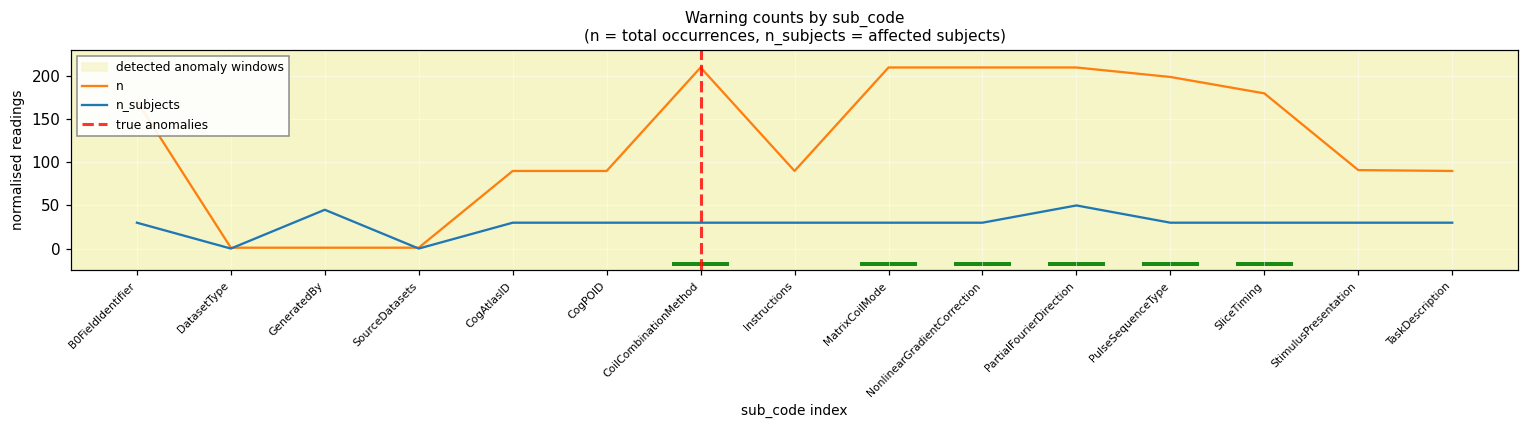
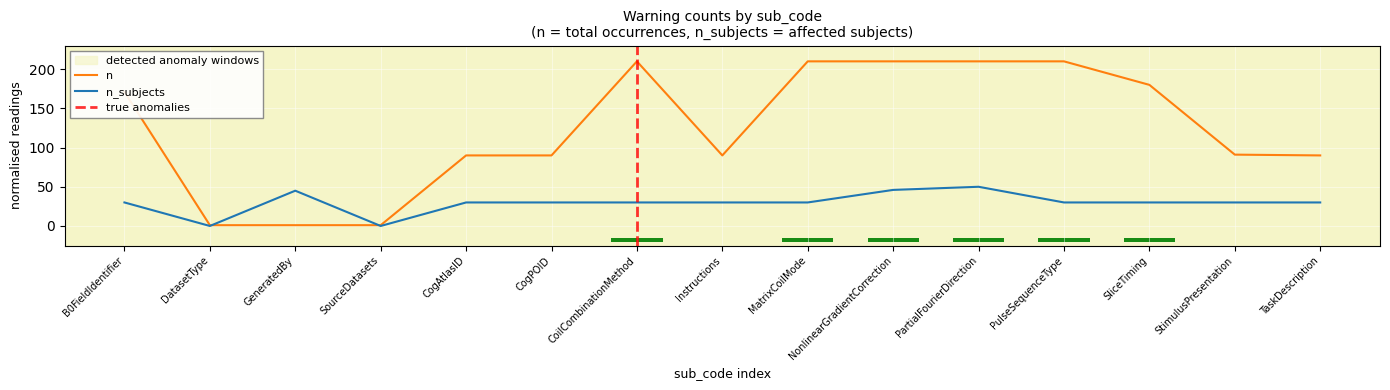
  {
    "detected anomaly windows": {
      "B0FieldIdentifier": 230,
      "DatasetType": 230,
      "GeneratedBy": 230,
      "SourceDatasets": 230,
      "CogAtlasID": 230,
      "CogPOID": 230,
      "CoilCombinationMethod": 230,
      "Instructions": 230,
      "MatrixCoilMode": 230,
      "NonlinearGradientCorrection": 230,
      "PartialFourierDirection": 230,
      "PulseSequenceType": 230,
      "SliceTiming": 230,
      "StimulusPresentation": 230,
      "TaskDescription": 230
    },
    "n": {
      "GeneratedBy": 0,
      "CogAtlasID": 90,
      "CogPOID": 90,
      "CoilCombinationMethod": 210,
      "Instructions": 90,
      "MatrixCoilMode": 210,
      "NonlinearGradientCorrection": 210,
      "PartialFourierDirection": 210,
-     "PulseSequenceType": 200,
+     "PulseSequenceType": 210,
      "SliceTiming": 180,
      "StimulusPresentation": 90,
      "TaskDescription": 90
    },
    "n_subjects": {
      "B0FieldIdentifier": 30,
      "GeneratedBy": 50,
      "CogAtlasID": 30,
      "CogPOID": 30,
      "CoilCombinationMethod": 30,
      "Instructions": 30,
      "MatrixCoilMode": 30,
-     "NonlinearGradientCorrection": 30,
+     "NonlinearGradientCorrection": 50,
      "PartialFourierDirection": 50,
      "PulseSequenceType": 30,
      "SliceTiming": 30,
      "StimulusPresentation": 30,
      "TaskDescription": 30
    }
  }
